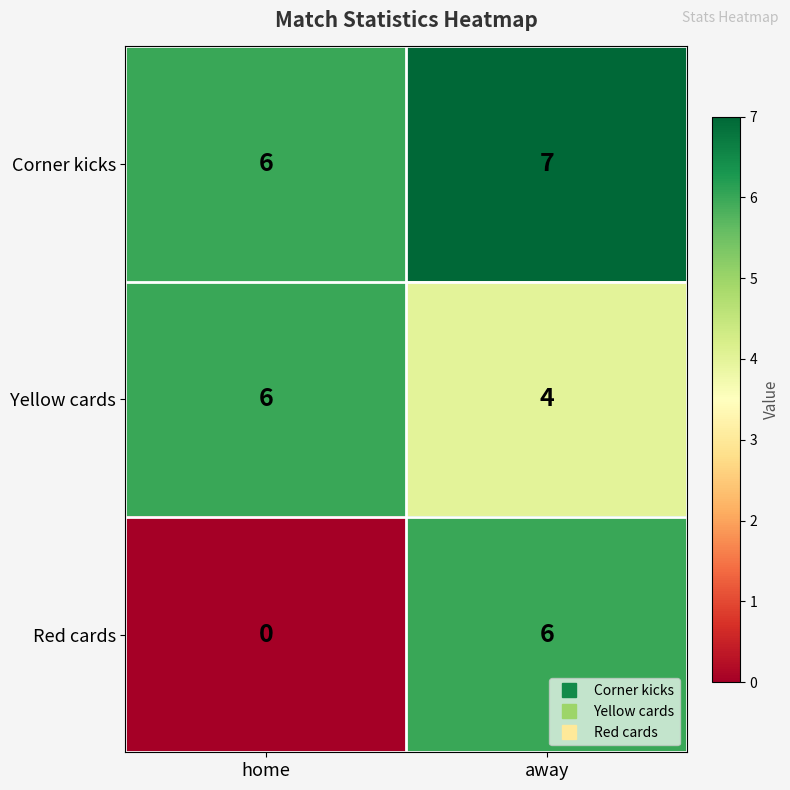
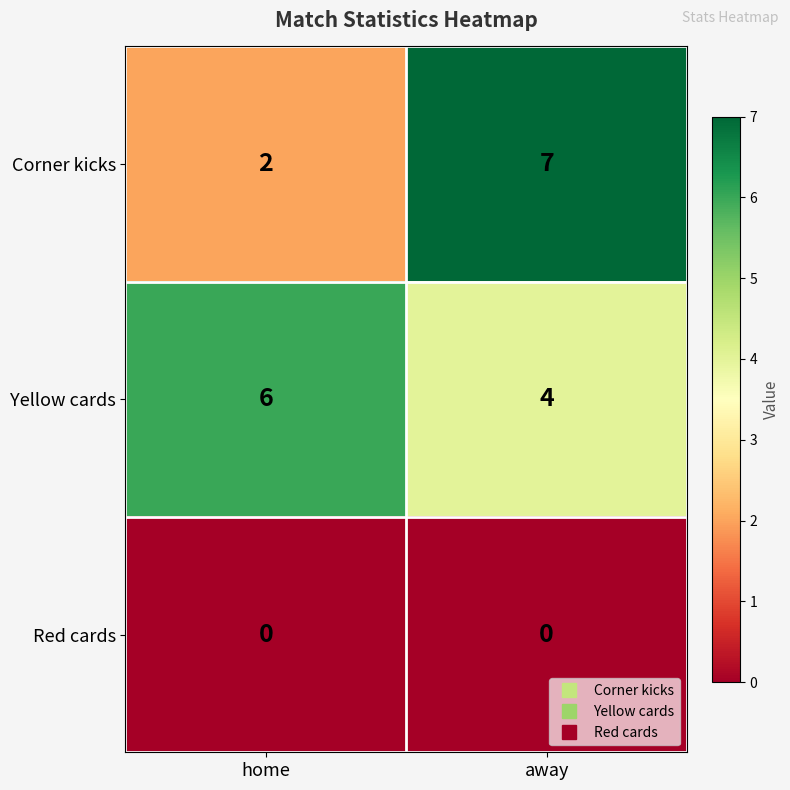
  {
    "Corner kicks": {
-     "home": 6,
+     "home": 2,
      "away": 7
    },
    "Yellow cards": {
      "home": 6,
      "away": 4
    },
    "Red cards": {
      "home": 0,
-     "away": 6
+     "away": 0
    }
  }
